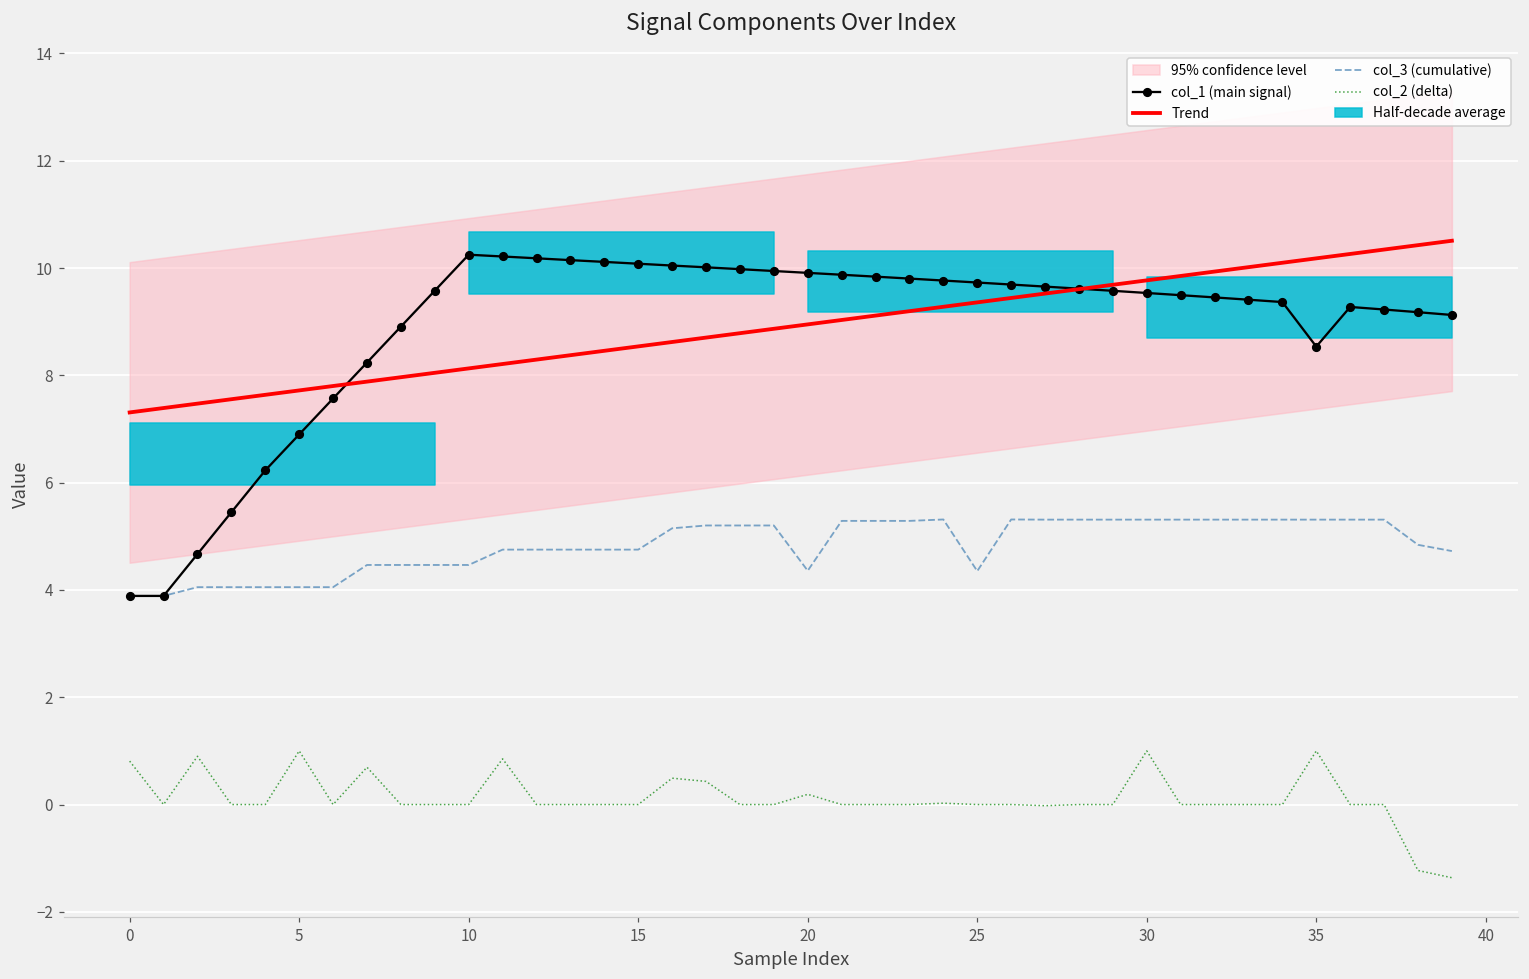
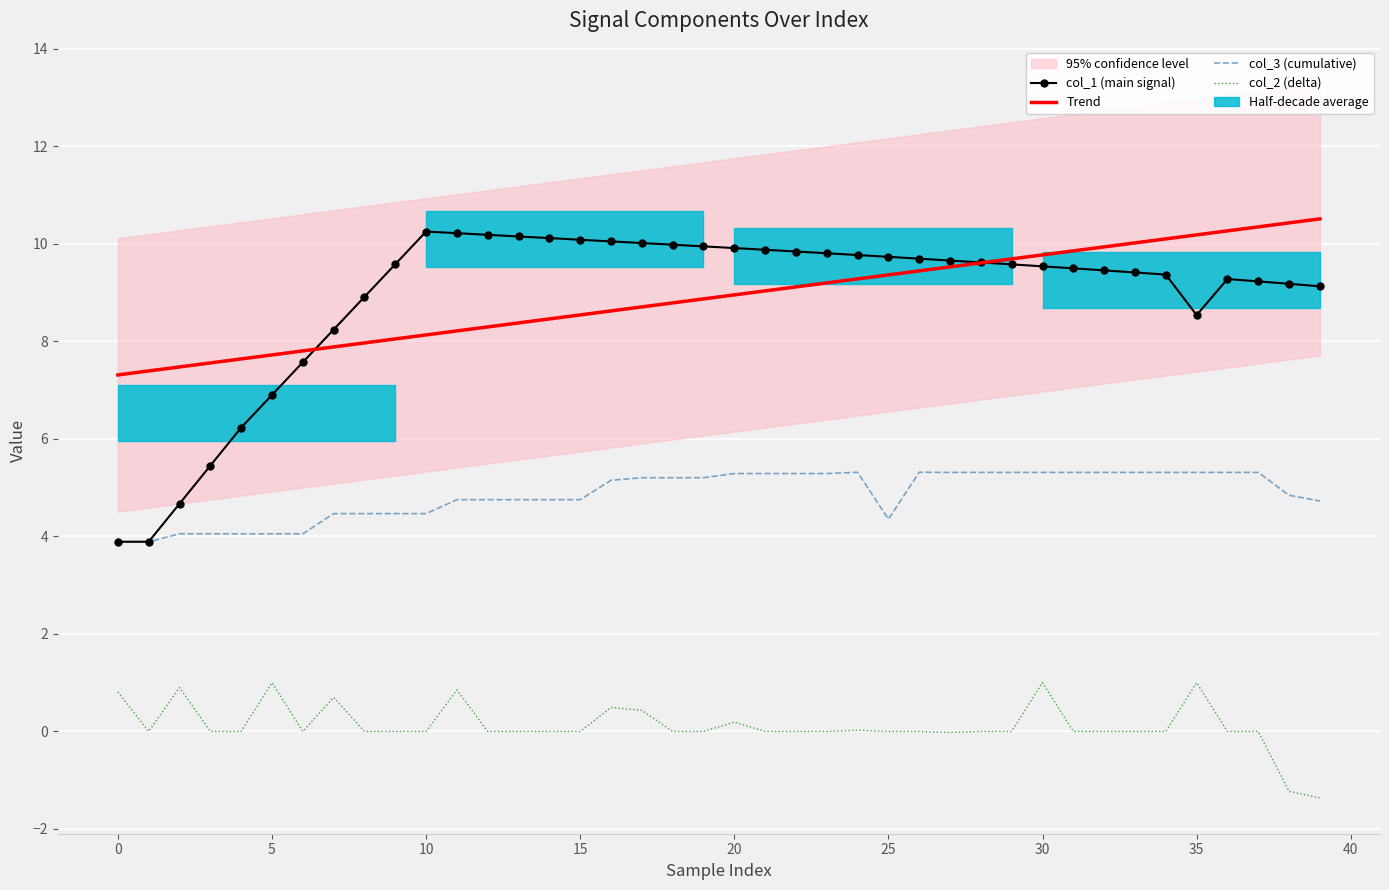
  {
    "col_1 (main signal)": {
      "5": 6.9,
      "10": 10.2,
      "15": 10.1,
      "20": 9.9,
      "25": 9.7,
      "30": 9.5,
      "35": 8.5
    },
    "Trend": {
      "0": 7.3,
      "5": 7.7,
      "10": 8.1,
      "15": 8.5,
      "20": 9.0,
      "25": 9.4,
      "30": 9.8,
      "35": 10.2
    },
    "col_3 (cumulative)": {
      "5": 4.1,
      "10": 4.5,
      "15": 4.8,
-     "20": 4.4,
+     "20": 5.3,
      "25": 4.4,
      "30": 5.3,
      "35": 5.3
    },
    "col_2 (delta)": {
      "0": 0.8,
      "5": 1.0,
      "10": 0.0,
      "15": 0.0,
      "20": 0.2,
      "25": 0.0,
      "30": 1.0,
      "35": 1.0
    }
  }
